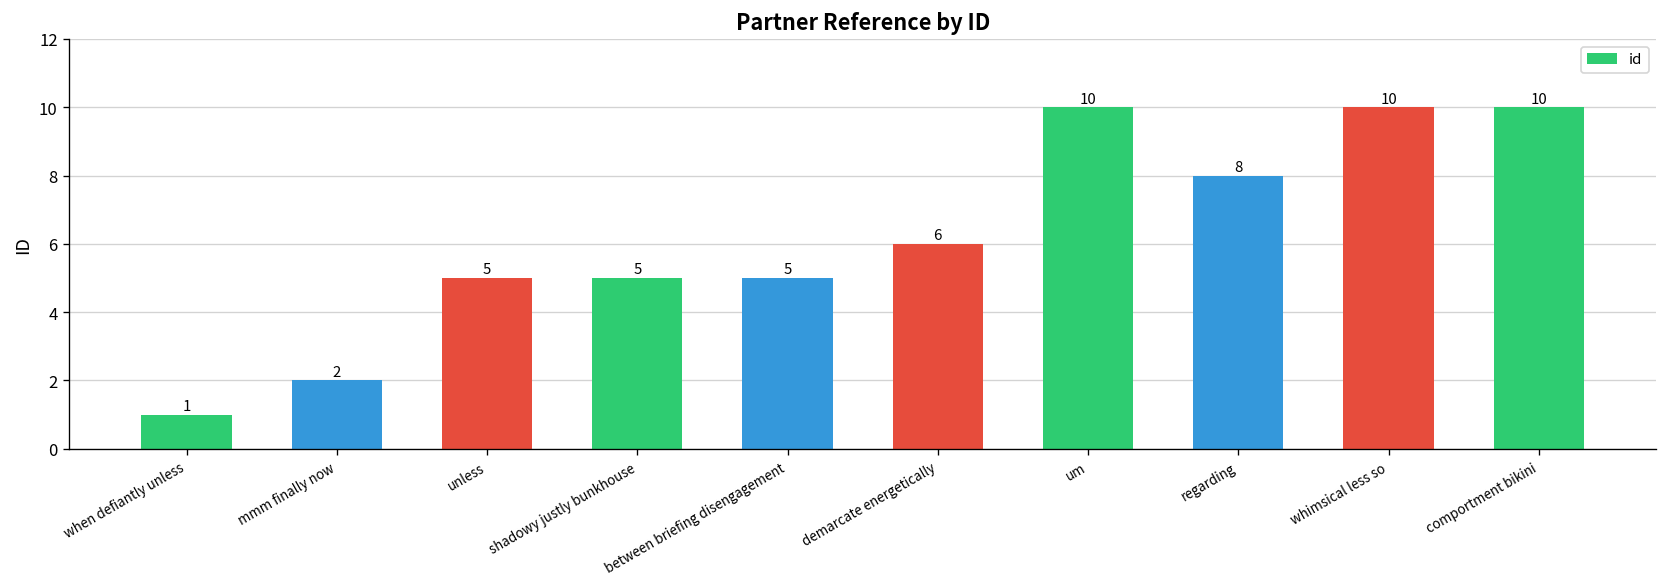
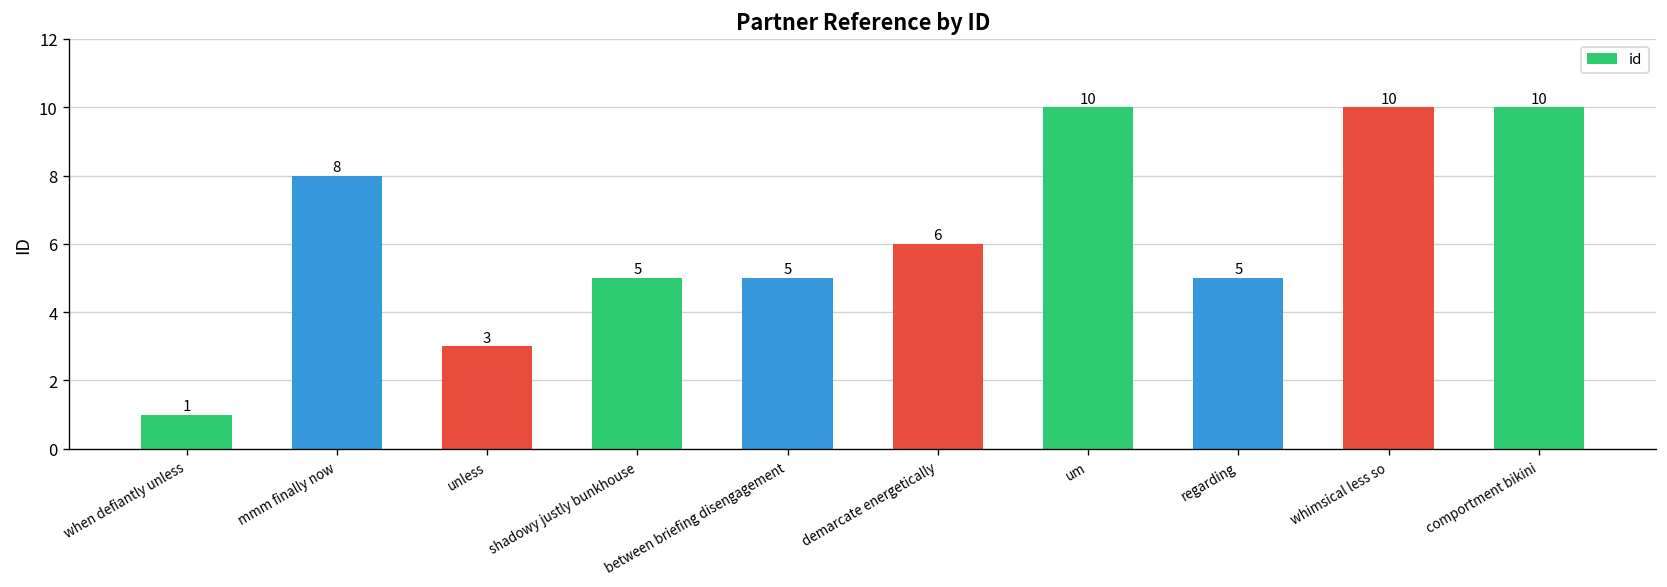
  {
    "when defiantly unless": 1,
-   "mmm finally now": 2,
-   "unless": 5,
+   "mmm finally now": 8,
+   "unless": 3,
    "shadowy justly bunkhouse": 5,
    "between briefing disengagement": 5,
    "demarcate energetically": 6,
    "um": 10,
-   "regarding": 8,
+   "regarding": 5,
    "whimsical less so": 10,
    "comportment bikini": 10
  }
